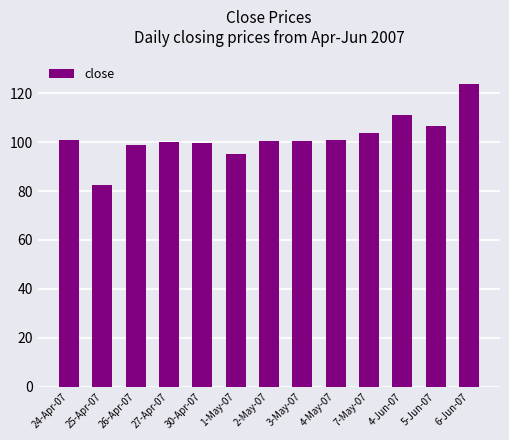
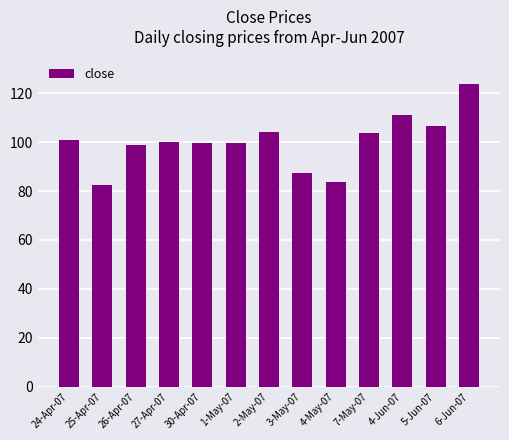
  {
    "24-Apr-07": 101,
    "25-Apr-07": 82,
    "26-Apr-07": 99,
    "27-Apr-07": 100,
    "30-Apr-07": 100,
-   "1-May-07": 95,
-   "2-May-07": 100,
-   "3-May-07": 100,
-   "4-May-07": 101,
+   "1-May-07": 99,
+   "2-May-07": 104,
+   "3-May-07": 87,
+   "4-May-07": 84,
    "7-May-07": 104,
    "4-Jun-07": 111,
    "5-Jun-07": 107,
    "6-Jun-07": 124
  }
